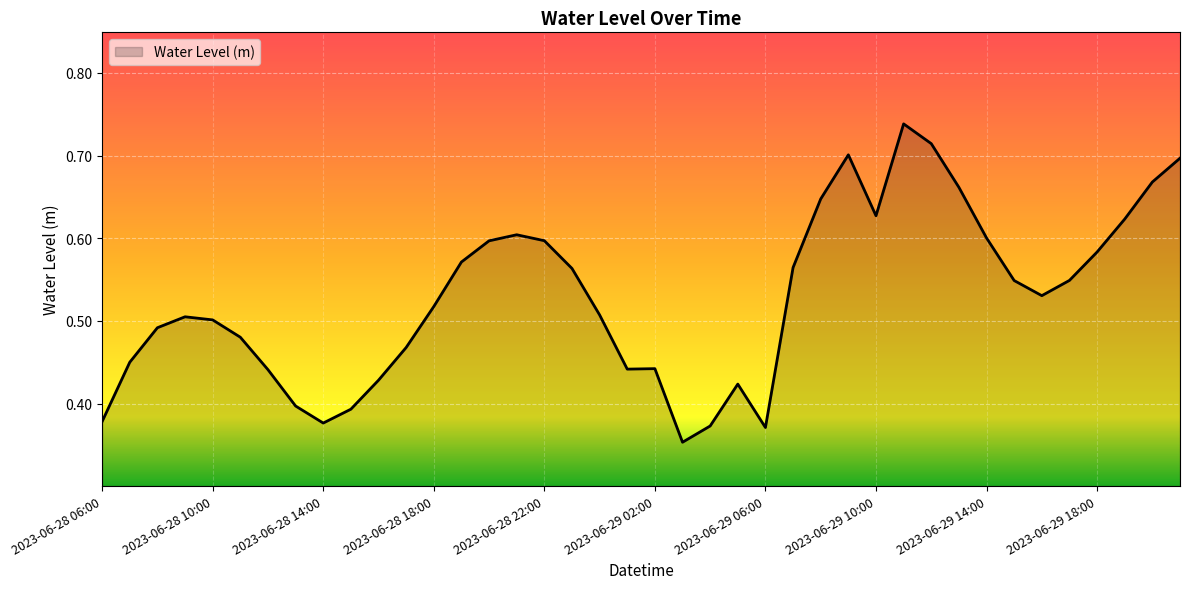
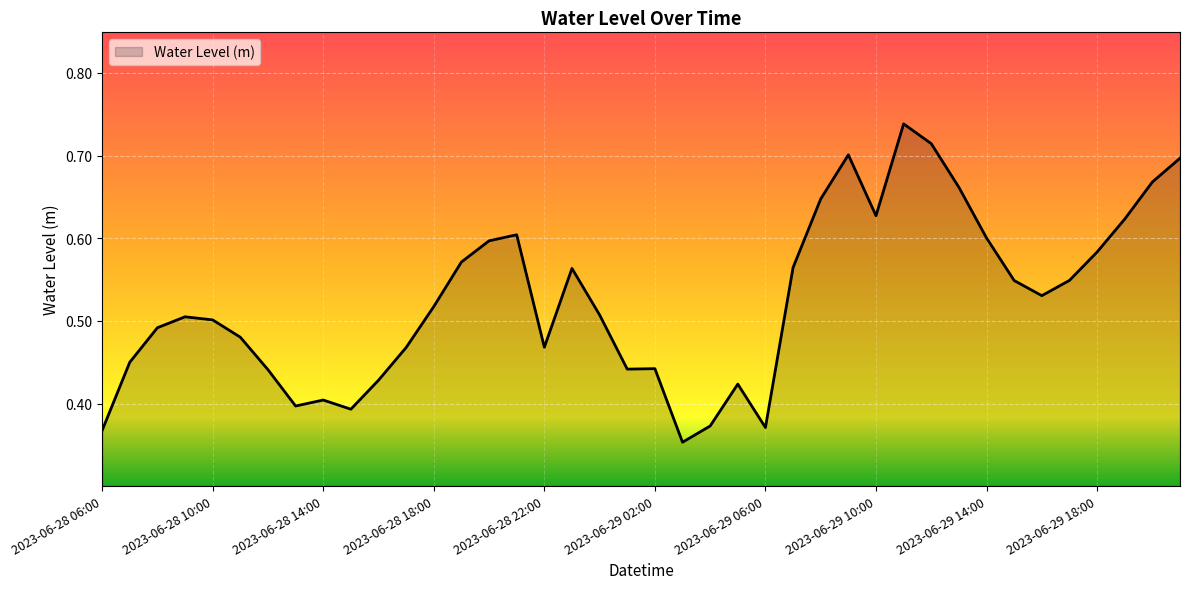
  {
-   "2023-06-28 06:00": 0.38,
+   "2023-06-28 06:00": 0.37,
    "2023-06-28 10:00": 0.50,
-   "2023-06-28 14:00": 0.38,
+   "2023-06-28 14:00": 0.40,
    "2023-06-28 18:00": 0.52,
-   "2023-06-28 22:00": 0.60,
+   "2023-06-28 22:00": 0.47,
    "2023-06-29 02:00": 0.44,
    "2023-06-29 06:00": 0.37,
    "2023-06-29 10:00": 0.63,
    "2023-06-29 14:00": 0.60,
    "2023-06-29 18:00": 0.58
  }
